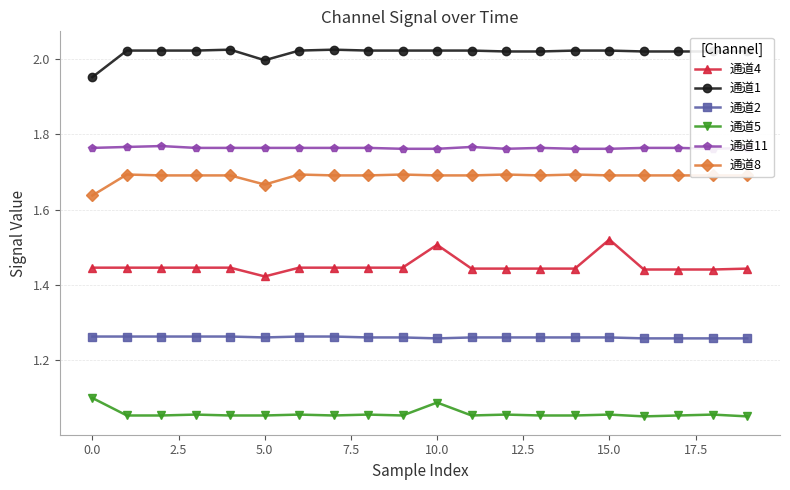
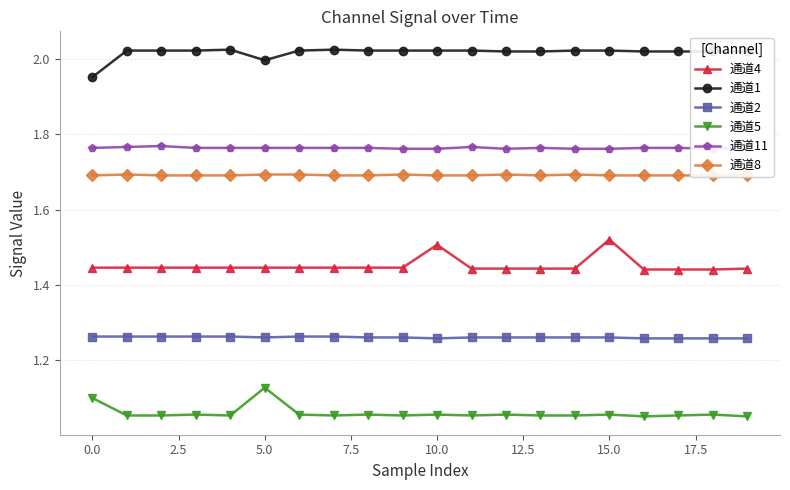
  {
    "通道4": {
      "0.0": 1.45,
-     "5.0": 1.42,
+     "5.0": 1.45,
      "10.0": 1.51,
      "15.0": 1.52
    },
    "通道1": {
      "0.0": 1.95,
      "5.0": 2.00,
      "10.0": 2.02,
      "15.0": 2.02
    },
    "通道5": {
      "0.0": 1.10,
-     "5.0": 1.05,
-     "10.0": 1.09,
+     "5.0": 1.13,
+     "10.0": 1.05,
      "15.0": 1.05
    },
    "通道8": {
-     "0.0": 1.64,
-     "5.0": 1.67,
+     "0.0": 1.69,
+     "5.0": 1.69,
      "10.0": 1.69,
      "15.0": 1.69
    }
  }
